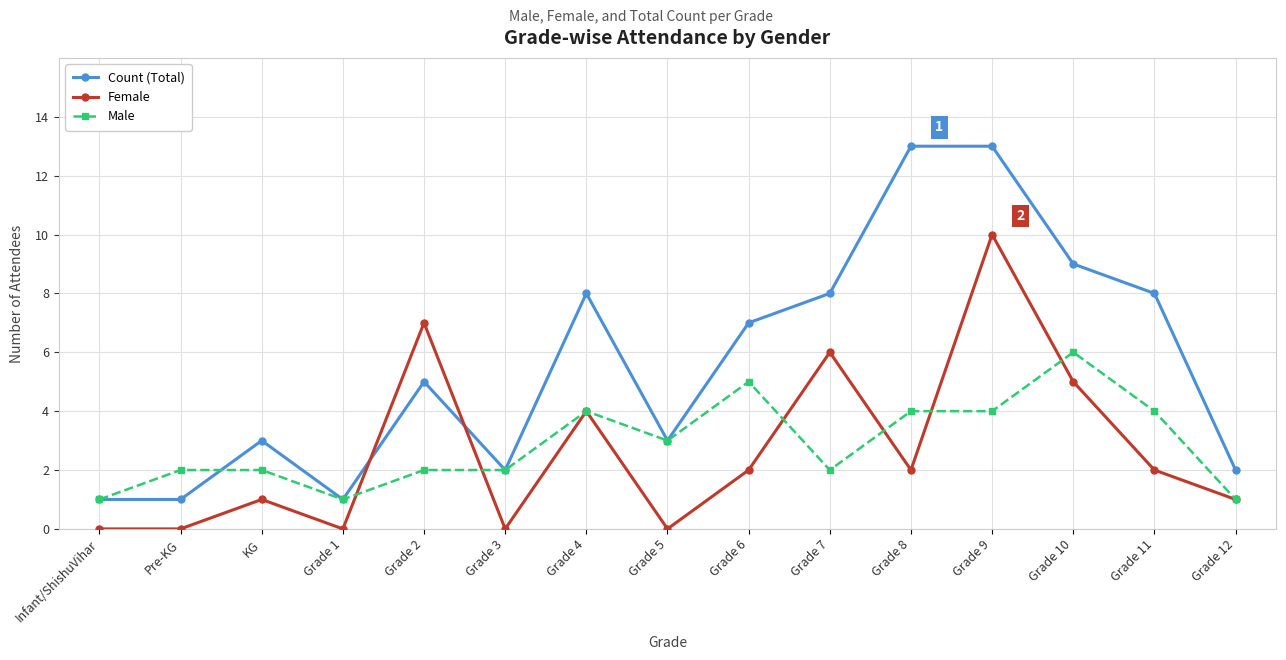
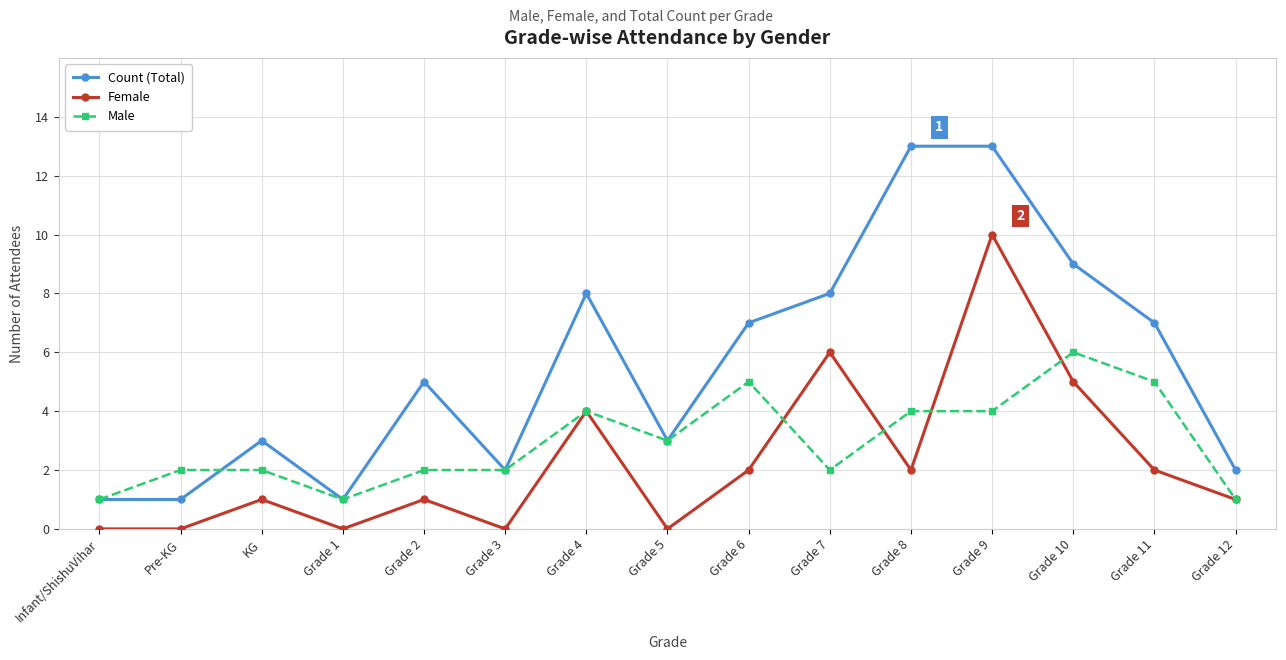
  {
    "Count (Total)": {
      "Pre-KG": 1,
      "KG": 3,
      "Grade 2": 5,
      "Grade 4": 8,
      "Grade 6": 7,
      "Grade 7": 8,
      "Grade 8": 13,
      "Grade 9": 13,
      "Grade 10": 9,
-     "Grade 11": 8,
+     "Grade 11": 7,
      "Grade 12": 2
    },
    "Female": {
      "Infant/ShishuVihar": 0,
      "Pre-KG": 0,
      "KG": 1,
      "Grade 1": 0,
-     "Grade 2": 7,
+     "Grade 2": 1,
      "Grade 3": 0,
      "Grade 5": 0,
      "Grade 6": 2,
      "Grade 7": 6,
      "Grade 8": 2,
      "Grade 9": 10,
      "Grade 10": 5,
      "Grade 11": 2
    },
    "Male": {
      "Pre-KG": 2,
      "KG": 2,
      "Grade 2": 2,
      "Grade 6": 5,
      "Grade 7": 2,
      "Grade 8": 4,
      "Grade 9": 4,
      "Grade 10": 6,
-     "Grade 11": 4
+     "Grade 11": 5
    }
  }
